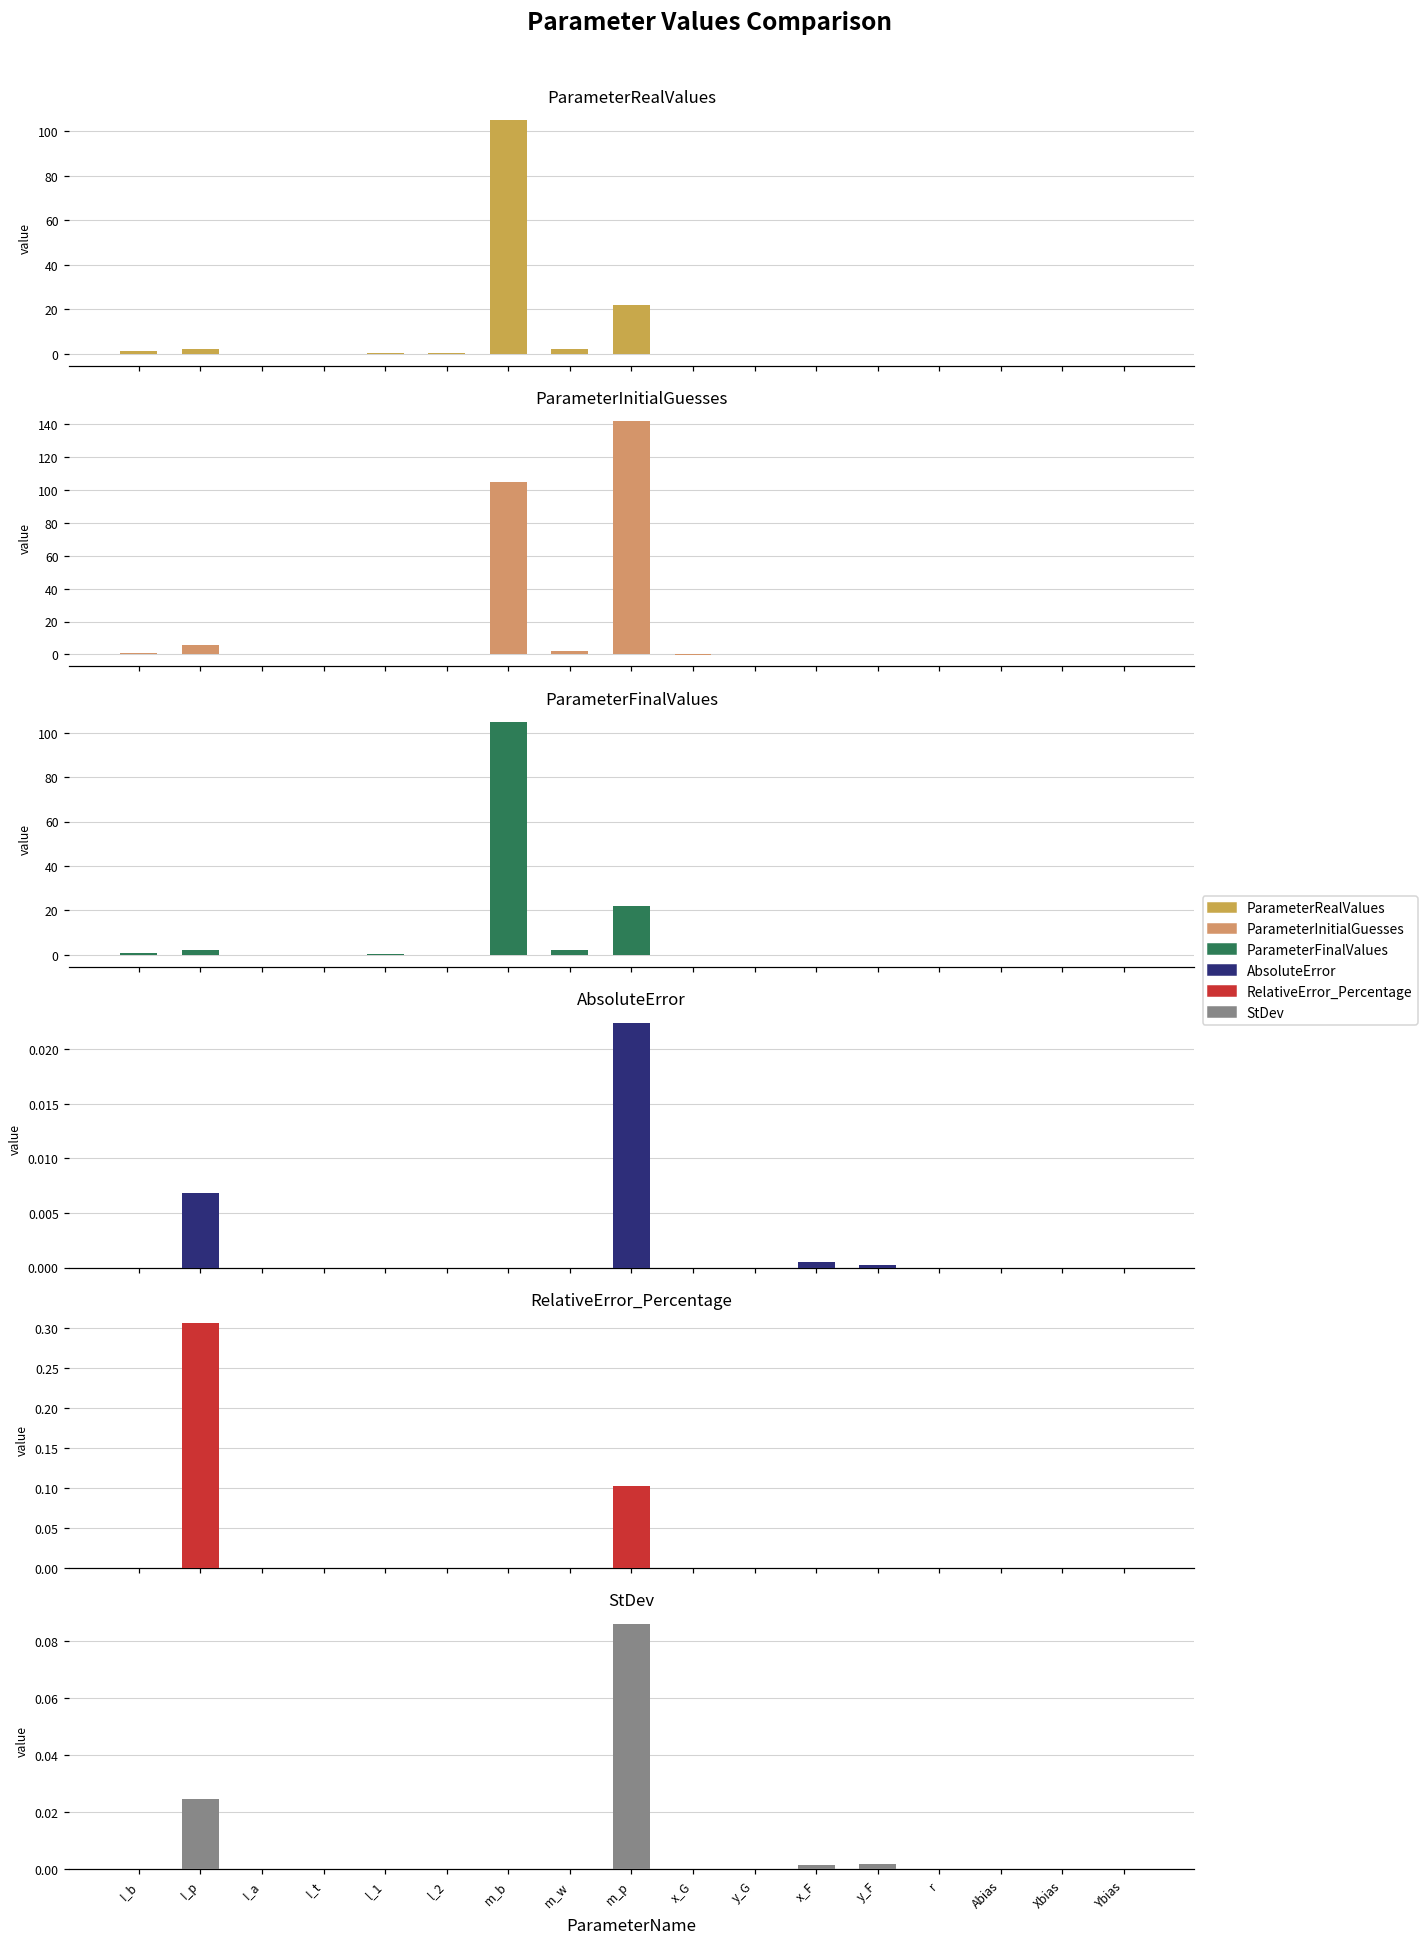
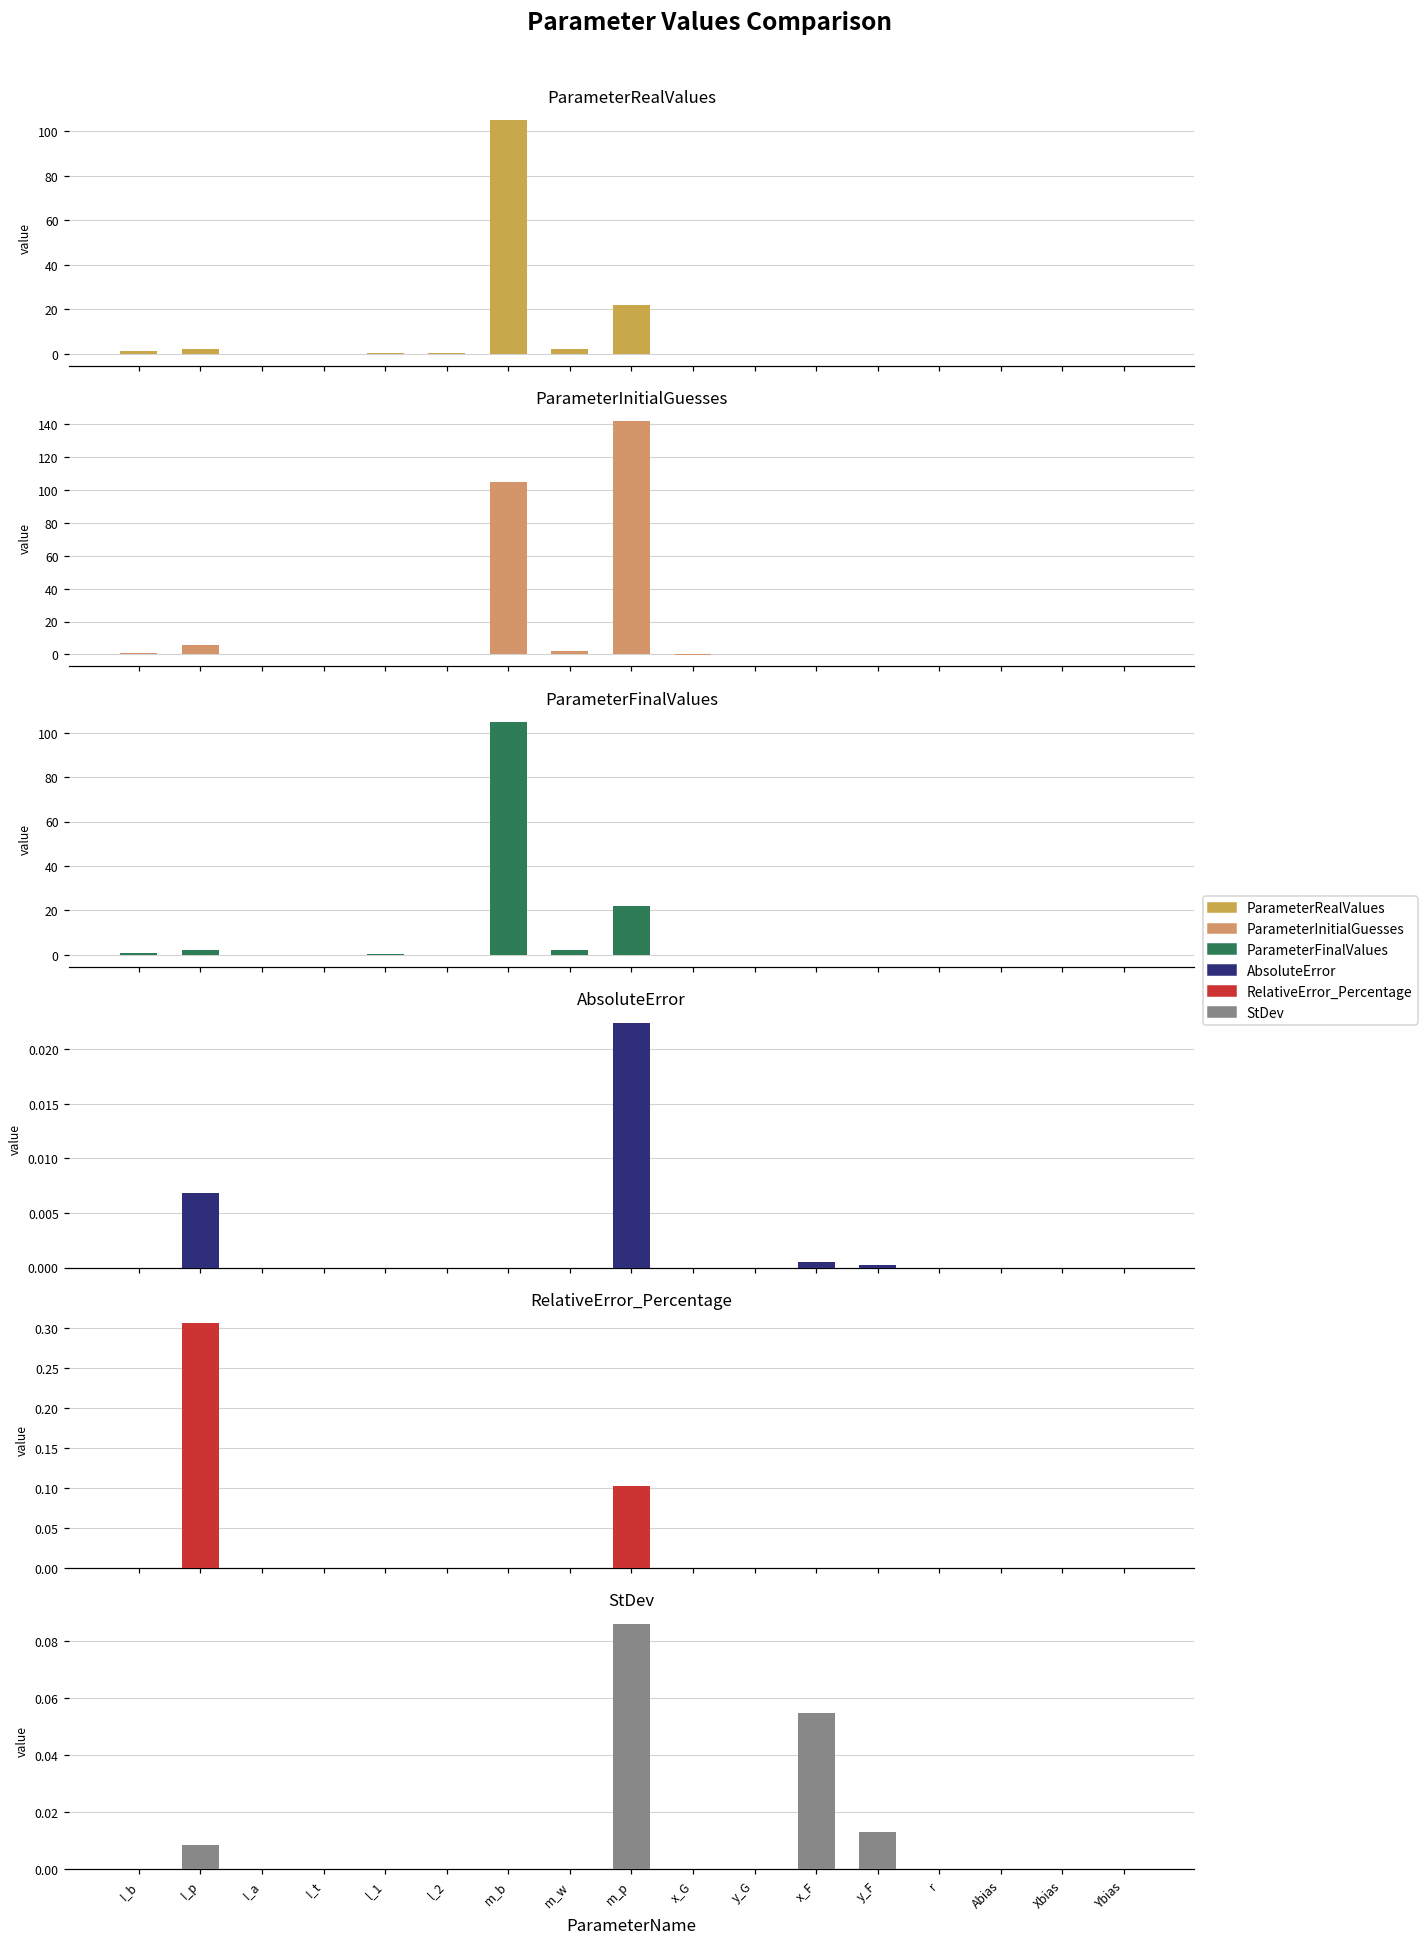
  {
    "StDev": {
      "I_b": 0.000,
-     "I_p": 0.024,
+     "I_p": 0.008,
      "I_a": 0.000,
      "I_t": 0.000,
      "l_1": 0.000,
      "l_2": 0.000,
      "m_b": 0.000,
      "m_w": 0.000,
      "m_p": 0.086,
      "x_G": 0.000,
      "y_G": 0.000,
-     "x_F": 0.001,
-     "y_F": 0.001,
+     "x_F": 0.055,
+     "y_F": 0.013,
      "r": 0.000,
      "Abias": 0.000,
      "Xbias": 0.000,
      "Ybias": 0.000
    }
  }
